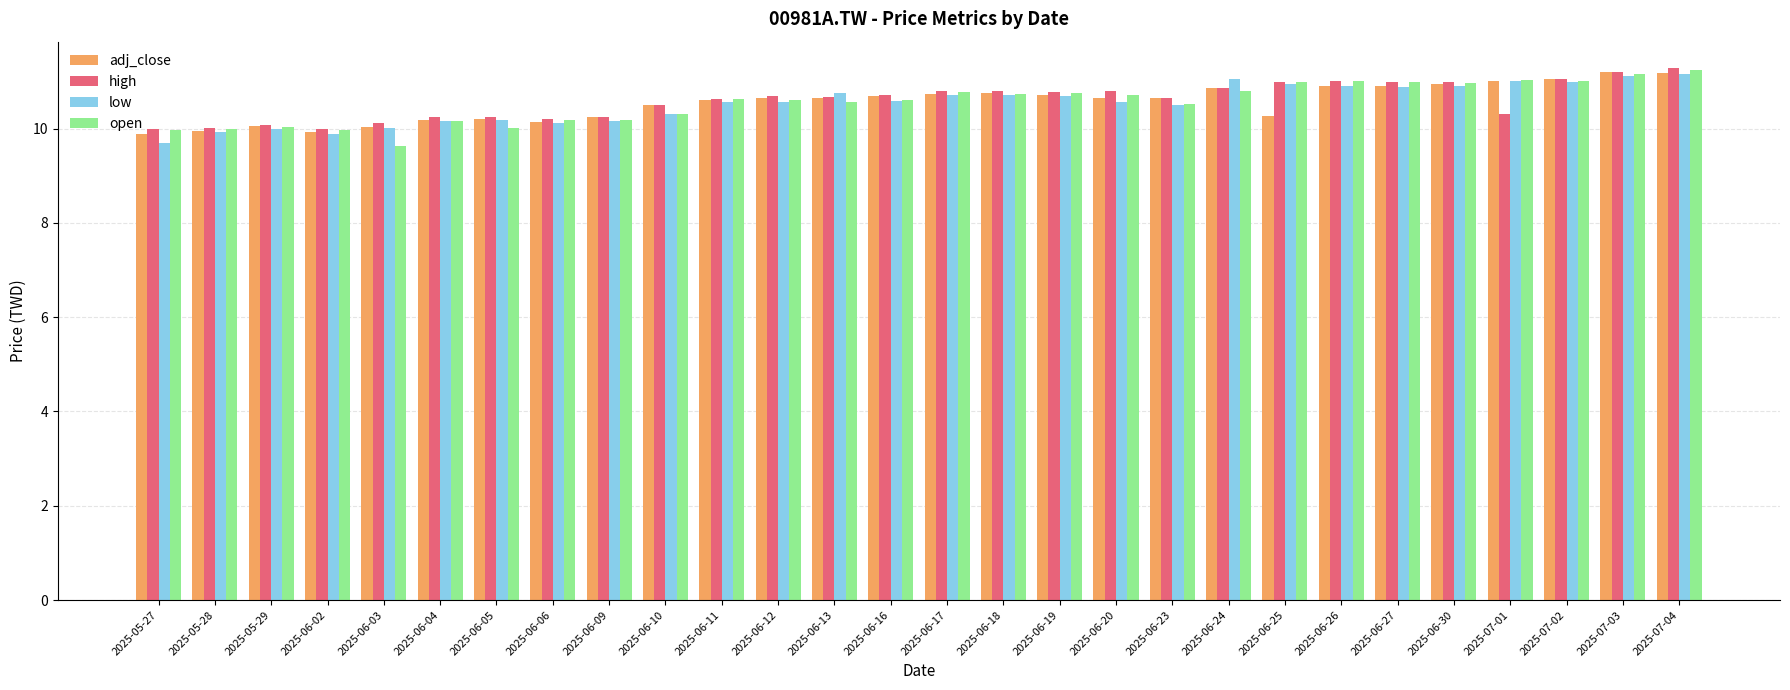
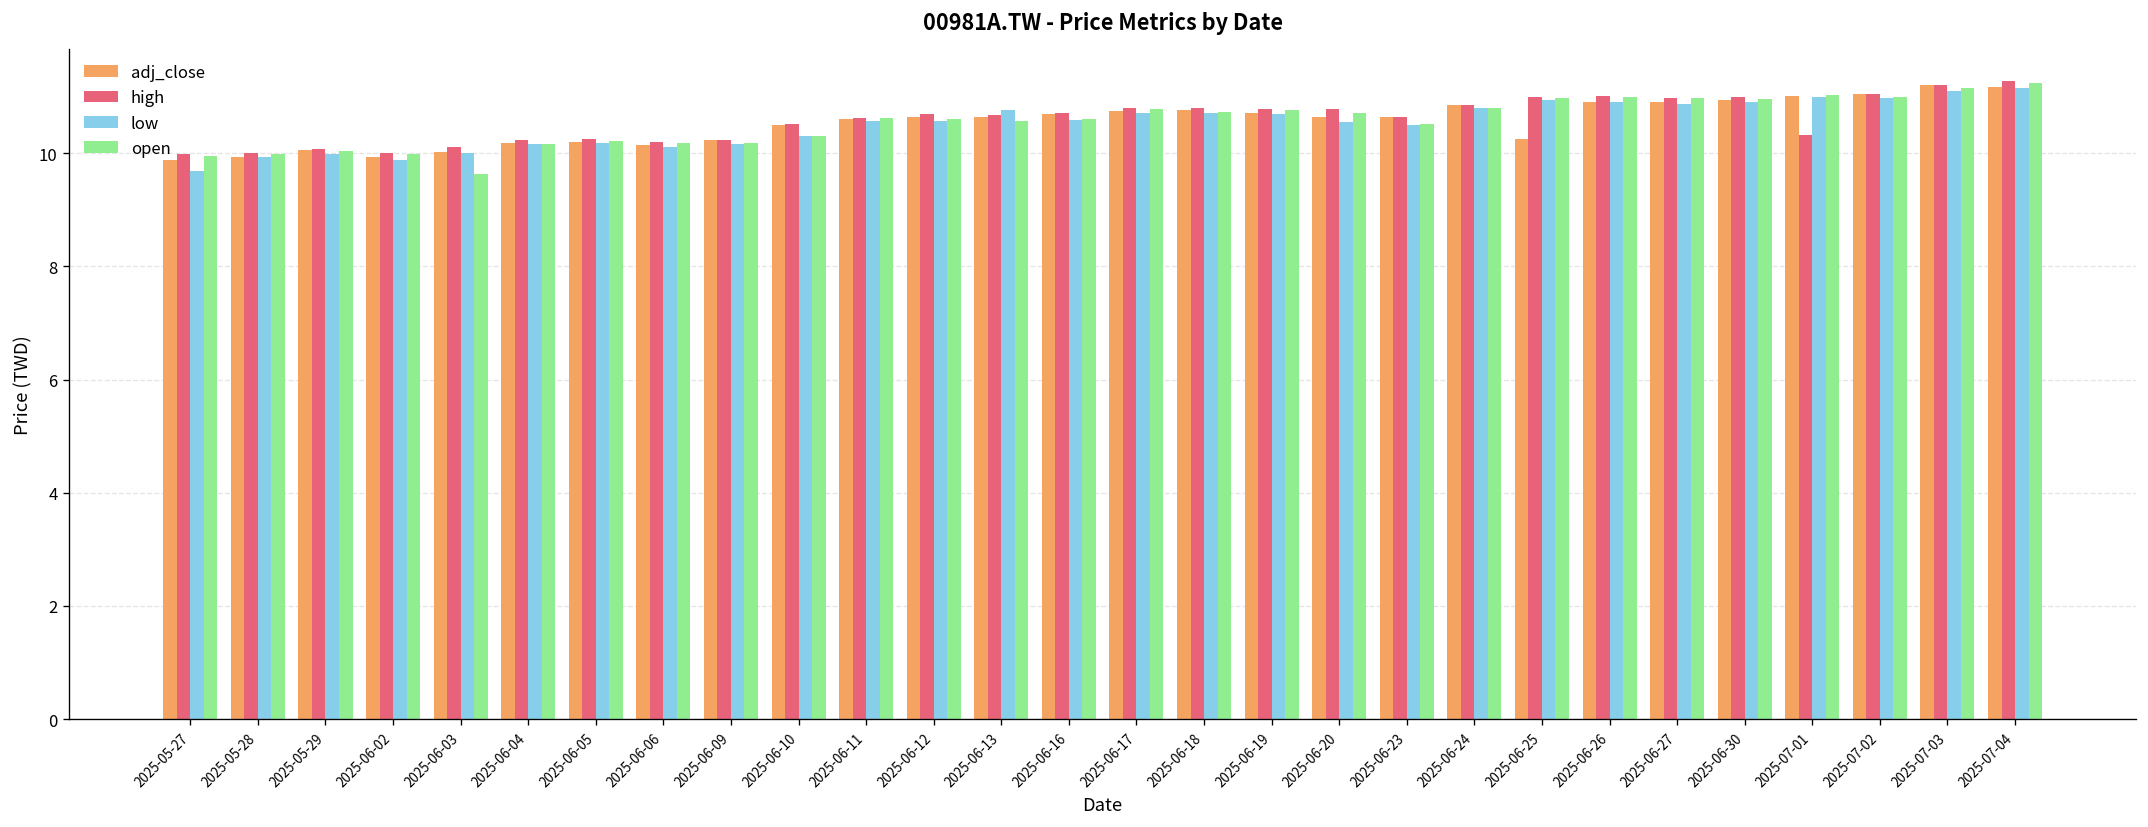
  {
    "adj_close": {
      "2025-05-27": 9.9,
      "2025-05-28": 9.9,
      "2025-05-29": 10.1,
      "2025-06-02": 9.9,
      "2025-06-03": 10.0,
      "2025-06-04": 10.2,
      "2025-06-05": 10.2,
      "2025-06-06": 10.1,
      "2025-06-09": 10.2,
      "2025-06-10": 10.5,
      "2025-06-11": 10.6,
      "2025-06-12": 10.6,
      "2025-06-13": 10.6,
      "2025-06-16": 10.7,
      "2025-06-17": 10.7,
      "2025-06-18": 10.8,
      "2025-06-19": 10.7,
      "2025-06-20": 10.6,
      "2025-06-23": 10.6,
      "2025-06-24": 10.9,
      "2025-06-25": 10.3,
      "2025-06-26": 10.9,
      "2025-06-27": 10.9,
      "2025-06-30": 10.9,
      "2025-07-01": 11.0,
      "2025-07-02": 11.1,
      "2025-07-03": 11.2,
      "2025-07-04": 11.2
    },
    "high": {
      "2025-05-27": 10.0,
      "2025-05-28": 10.0,
      "2025-05-29": 10.1,
      "2025-06-02": 10.0,
      "2025-06-03": 10.1,
      "2025-06-04": 10.2,
      "2025-06-05": 10.3,
      "2025-06-06": 10.2,
      "2025-06-09": 10.2,
      "2025-06-10": 10.5,
      "2025-06-11": 10.6,
      "2025-06-12": 10.7,
      "2025-06-13": 10.7,
      "2025-06-16": 10.7,
      "2025-06-17": 10.8,
      "2025-06-18": 10.8,
      "2025-06-19": 10.8,
      "2025-06-20": 10.8,
      "2025-06-23": 10.6,
      "2025-06-24": 10.9,
      "2025-06-25": 11.0,
      "2025-06-26": 11.0,
      "2025-06-27": 11.0,
      "2025-06-30": 11.0,
      "2025-07-01": 10.3,
      "2025-07-02": 11.1,
      "2025-07-03": 11.2,
      "2025-07-04": 11.3
    },
    "low": {
      "2025-05-27": 9.7,
      "2025-05-28": 9.9,
      "2025-05-29": 10.0,
      "2025-06-02": 9.9,
      "2025-06-03": 10.0,
      "2025-06-04": 10.2,
      "2025-06-05": 10.2,
      "2025-06-06": 10.1,
      "2025-06-09": 10.2,
      "2025-06-10": 10.3,
      "2025-06-11": 10.6,
      "2025-06-12": 10.6,
      "2025-06-13": 10.8,
      "2025-06-16": 10.6,
      "2025-06-17": 10.7,
      "2025-06-18": 10.7,
      "2025-06-19": 10.7,
      "2025-06-20": 10.6,
      "2025-06-23": 10.5,
-     "2025-06-24": 11.0,
+     "2025-06-24": 10.8,
      "2025-06-25": 10.9,
      "2025-06-26": 10.9,
      "2025-06-27": 10.9,
      "2025-06-30": 10.9,
      "2025-07-01": 11.0,
      "2025-07-02": 11.0,
      "2025-07-03": 11.1,
      "2025-07-04": 11.1
    },
    "open": {
      "2025-05-27": 10.0,
      "2025-05-28": 10.0,
      "2025-05-29": 10.0,
      "2025-06-02": 10.0,
      "2025-06-03": 9.6,
      "2025-06-04": 10.2,
-     "2025-06-05": 10.0,
+     "2025-06-05": 10.2,
      "2025-06-06": 10.2,
      "2025-06-09": 10.2,
      "2025-06-10": 10.3,
      "2025-06-11": 10.6,
      "2025-06-12": 10.6,
      "2025-06-13": 10.6,
      "2025-06-16": 10.6,
      "2025-06-17": 10.8,
      "2025-06-18": 10.7,
      "2025-06-19": 10.8,
      "2025-06-20": 10.7,
      "2025-06-23": 10.5,
      "2025-06-24": 10.8,
      "2025-06-25": 11.0,
      "2025-06-26": 11.0,
      "2025-06-27": 11.0,
      "2025-06-30": 11.0,
      "2025-07-01": 11.0,
      "2025-07-02": 11.0,
      "2025-07-03": 11.1,
      "2025-07-04": 11.2
    }
  }
